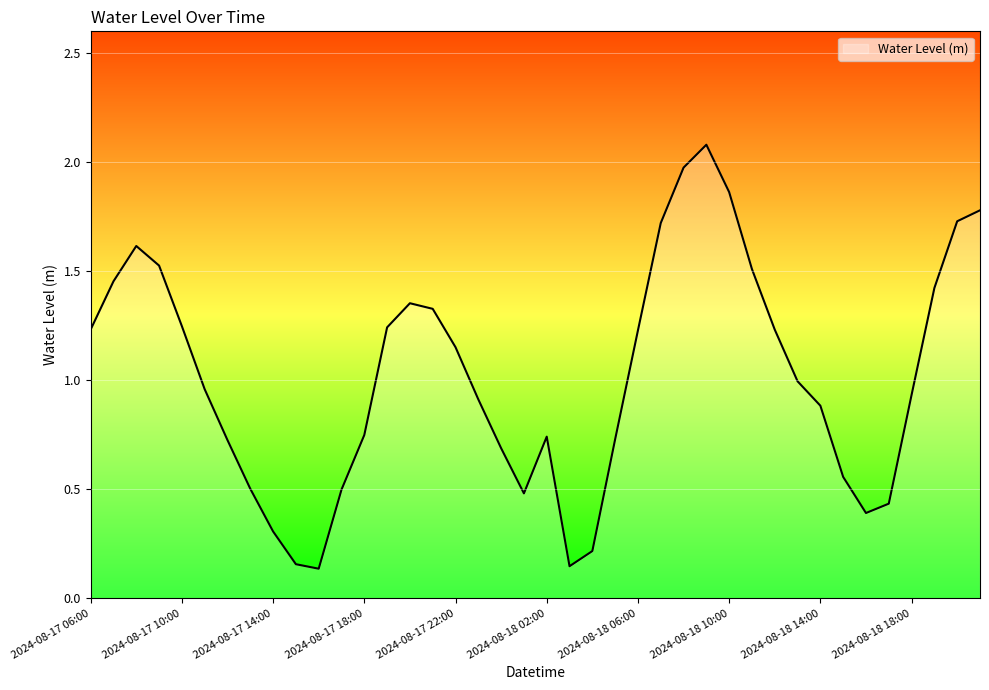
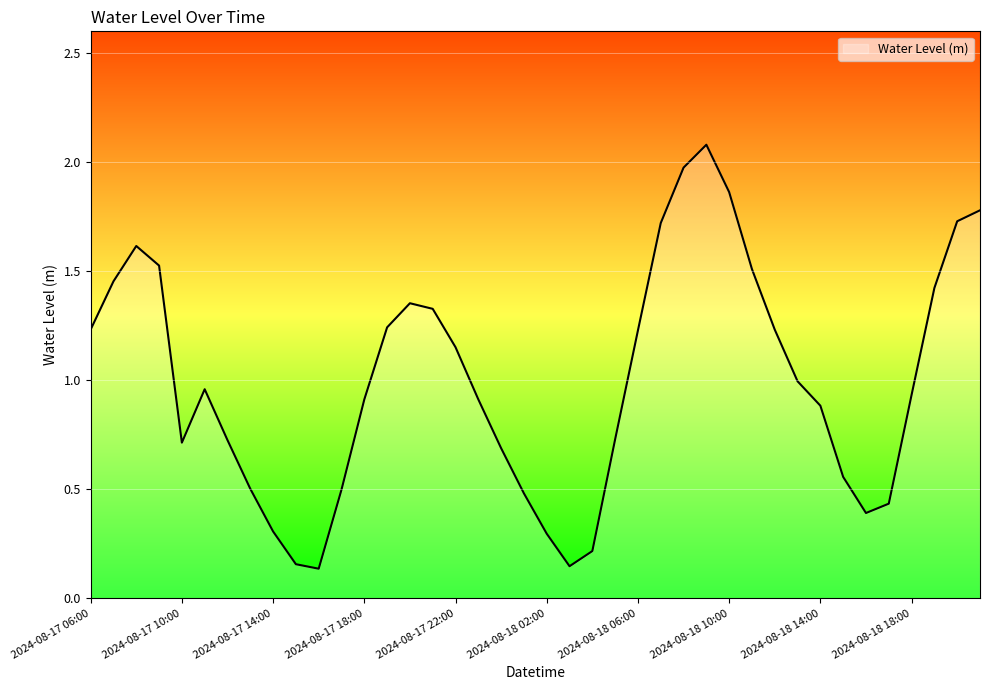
  {
    "2024-08-17 06:00": 1.23,
-   "2024-08-17 10:00": 1.25,
+   "2024-08-17 10:00": 0.71,
    "2024-08-17 14:00": 0.31,
-   "2024-08-17 18:00": 0.75,
+   "2024-08-17 18:00": 0.91,
    "2024-08-17 22:00": 1.15,
-   "2024-08-18 02:00": 0.74,
+   "2024-08-18 02:00": 0.30,
    "2024-08-18 06:00": 1.23,
    "2024-08-18 10:00": 1.86,
    "2024-08-18 14:00": 0.88,
    "2024-08-18 18:00": 0.93
  }
